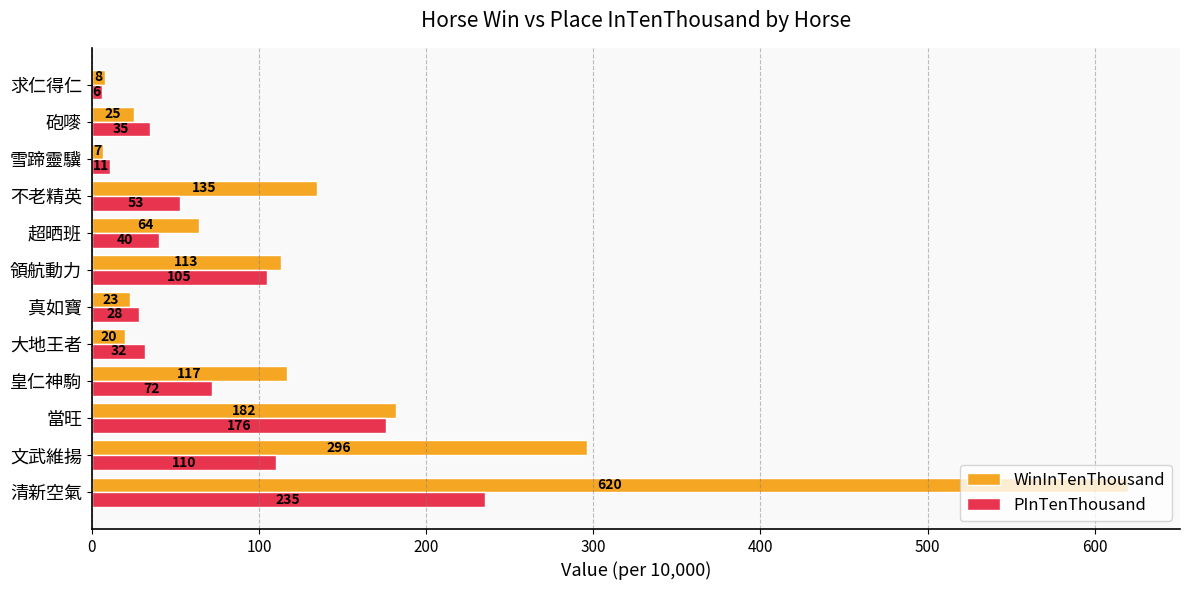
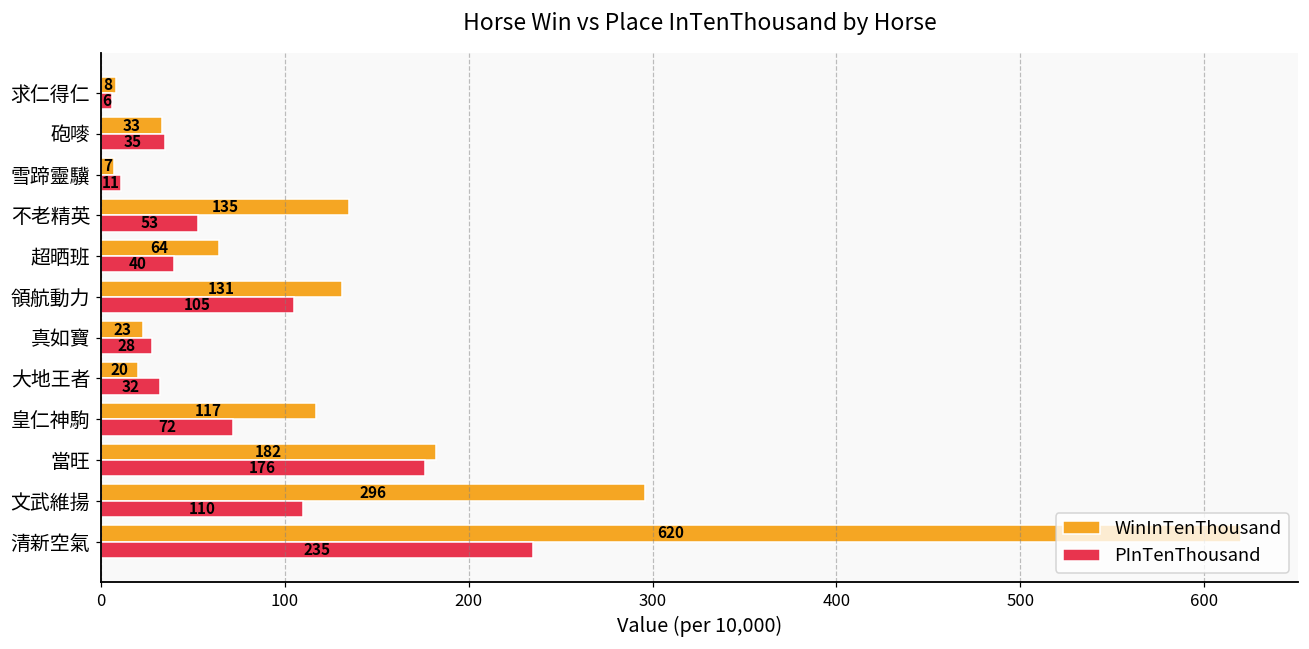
  {
    "WinInTenThousand": {
      "求仁得仁": 8,
-     "砲嘜": 25,
+     "砲嘜": 33,
      "雪蹄靈驥": 7,
      "不老精英": 135,
      "超晒班": 64,
-     "領航動力": 113,
+     "領航動力": 131,
      "真如寶": 23,
      "大地王者": 20,
      "皇仁神駒": 117,
      "當旺": 182,
      "文武維揚": 296
    },
    "PInTenThousand": {
      "求仁得仁": 6,
      "砲嘜": 35,
      "雪蹄靈驥": 11,
      "不老精英": 53,
      "超晒班": 40,
      "領航動力": 105,
      "真如寶": 28,
      "大地王者": 32,
      "皇仁神駒": 72,
      "當旺": 176,
      "文武維揚": 110,
      "清新空氣": 235
    }
  }
